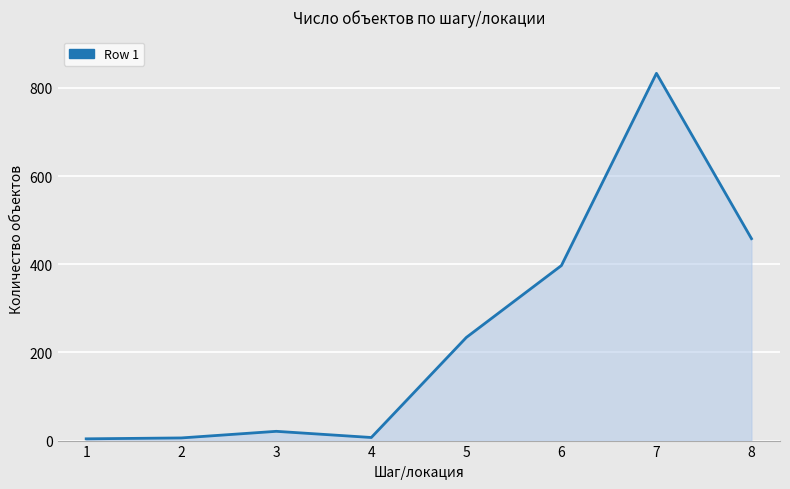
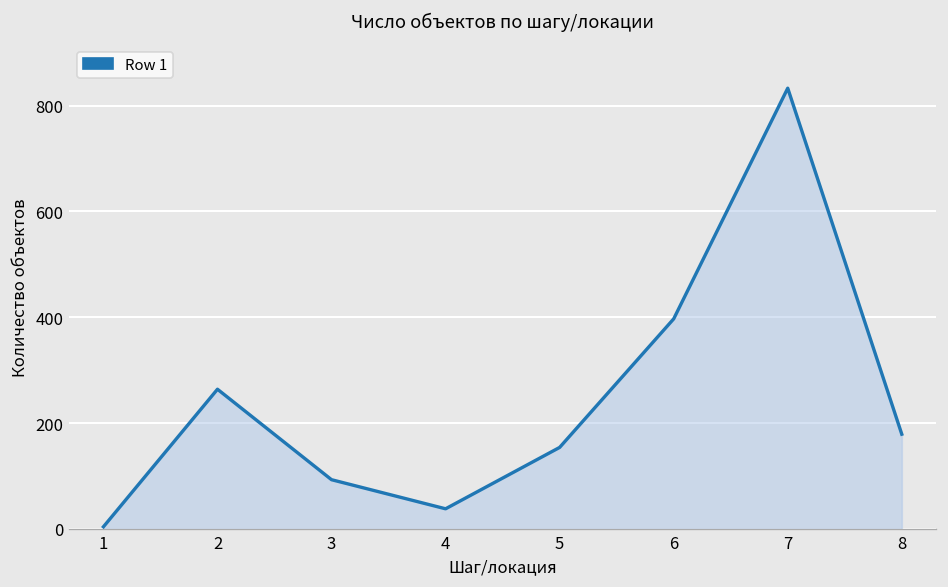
  {
    "1": 0,
-   "2": 10,
-   "3": 20,
-   "4": 10,
-   "5": 230,
+   "2": 260,
+   "3": 90,
+   "4": 40,
+   "5": 150,
    "6": 400,
    "7": 830,
-   "8": 460
+   "8": 180
  }
